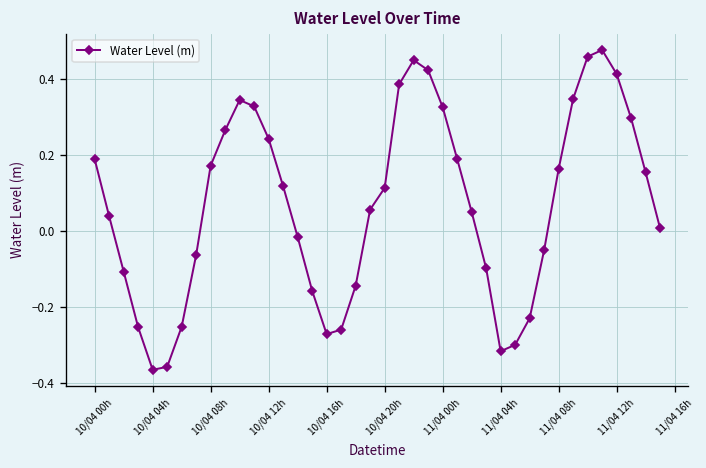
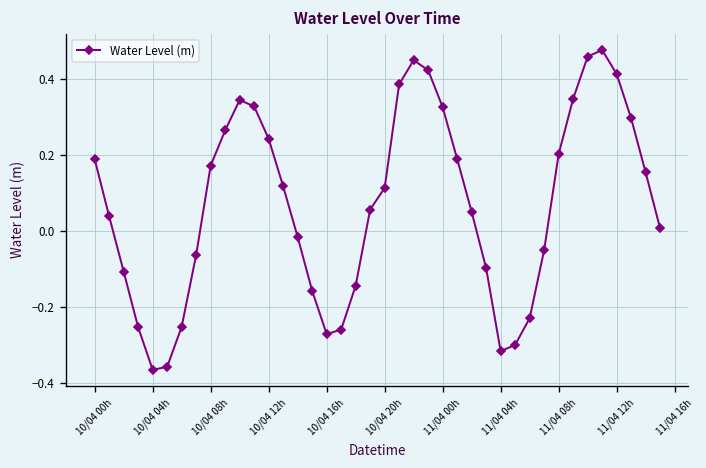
  {
    "10/04 00h": 0.19,
    "10/04 04h": -0.37,
    "10/04 08h": 0.17,
    "10/04 12h": 0.24,
    "10/04 16h": -0.27,
    "10/04 20h": 0.11,
    "11/04 00h": 0.32,
    "11/04 04h": -0.32,
-   "11/04 08h": 0.16,
+   "11/04 08h": 0.20,
    "11/04 12h": 0.41
  }
